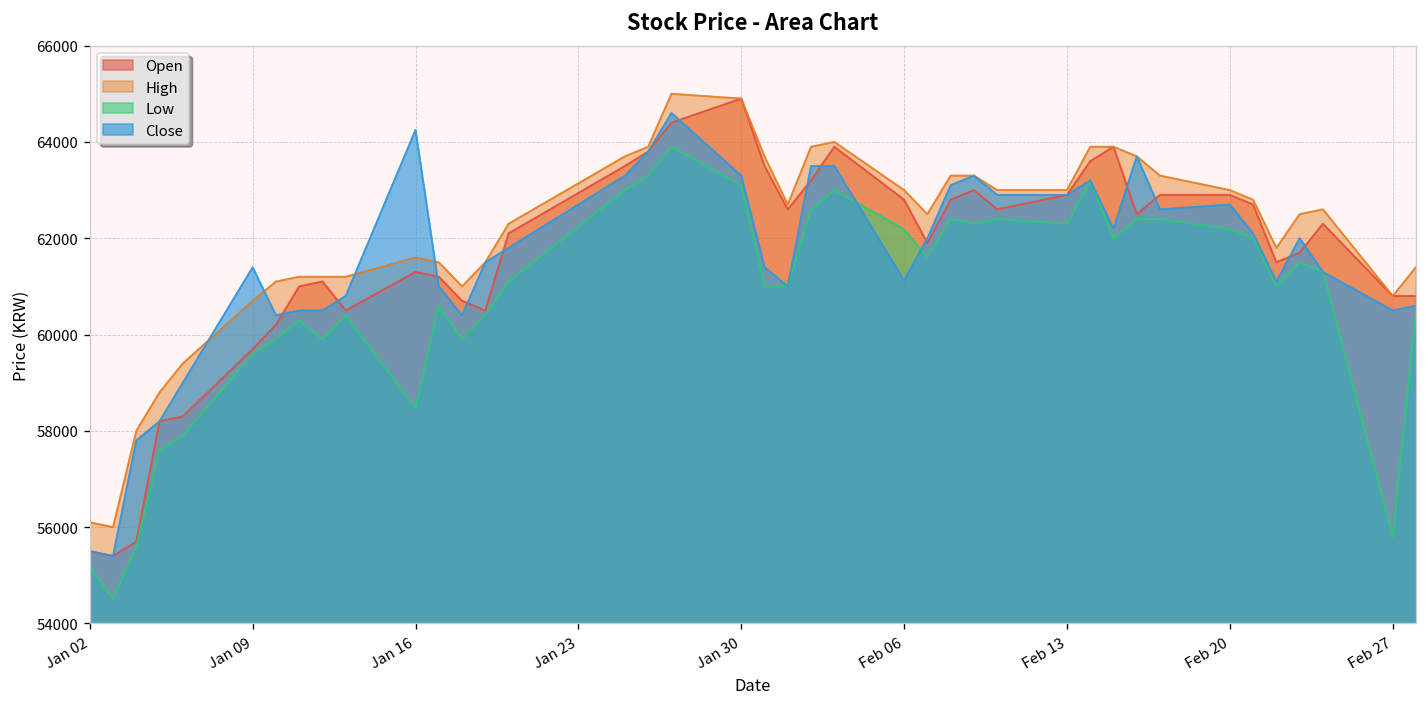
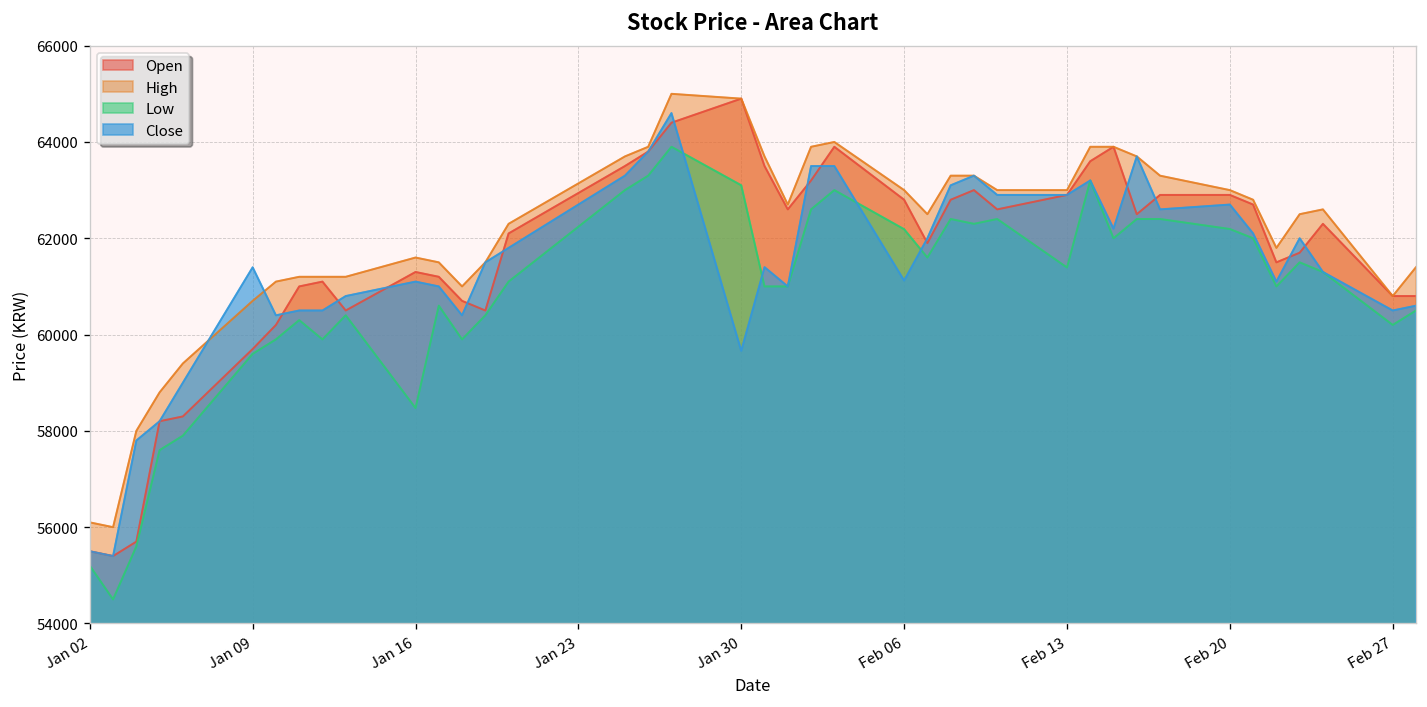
  {
    "Low": {
      "Jan 02": 55200,
      "Jan 09": 59600,
      "Jan 16": 58500,
      "Jan 30": 63100,
      "Feb 06": 62200,
-     "Feb 13": 62300,
+     "Feb 13": 61400,
      "Feb 20": 62200,
-     "Feb 27": 55800
+     "Feb 27": 60200
    },
    "Close": {
      "Jan 09": 61400,
-     "Jan 16": 64200,
-     "Jan 30": 63300,
+     "Jan 16": 61100,
+     "Jan 30": 59700,
      "Feb 06": 61100,
      "Feb 20": 62700,
      "Feb 27": 60500
    }
  }
